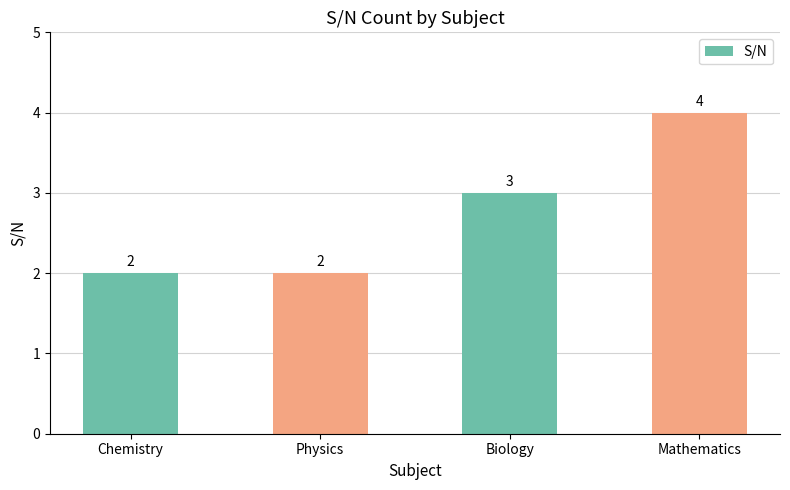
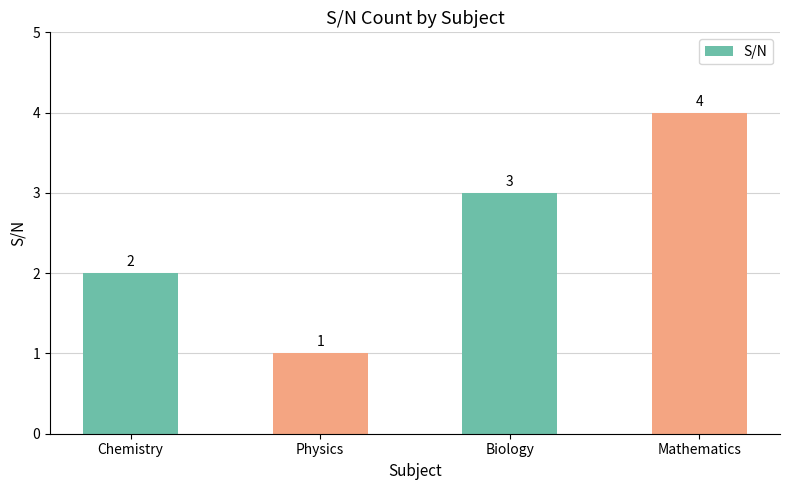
  {
    "Chemistry": 2,
-   "Physics": 2,
+   "Physics": 1,
    "Biology": 3,
    "Mathematics": 4
  }
